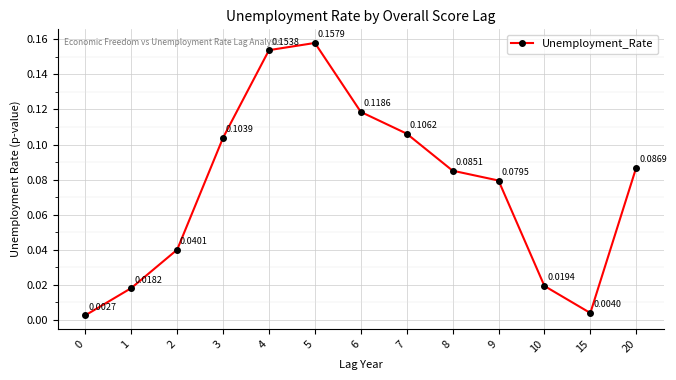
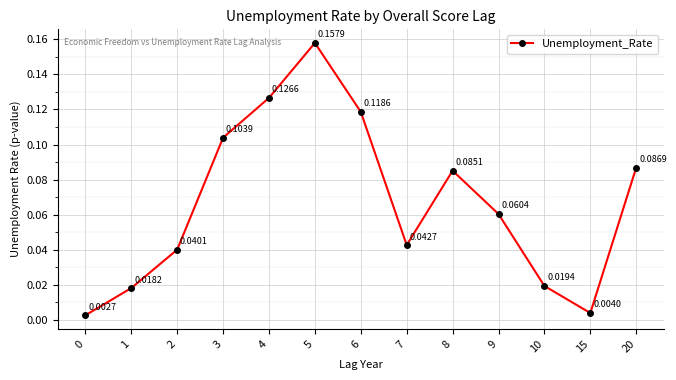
  {
    "0": 0.0027,
    "1": 0.0182,
    "2": 0.0401,
    "3": 0.1039,
-   "4": 0.1538,
+   "4": 0.1266,
    "5": 0.1579,
    "6": 0.1186,
-   "7": 0.1062,
+   "7": 0.0427,
    "8": 0.0851,
-   "9": 0.0795,
+   "9": 0.0604,
    "10": 0.0194,
    "15": 0.0040,
    "20": 0.0869
  }
